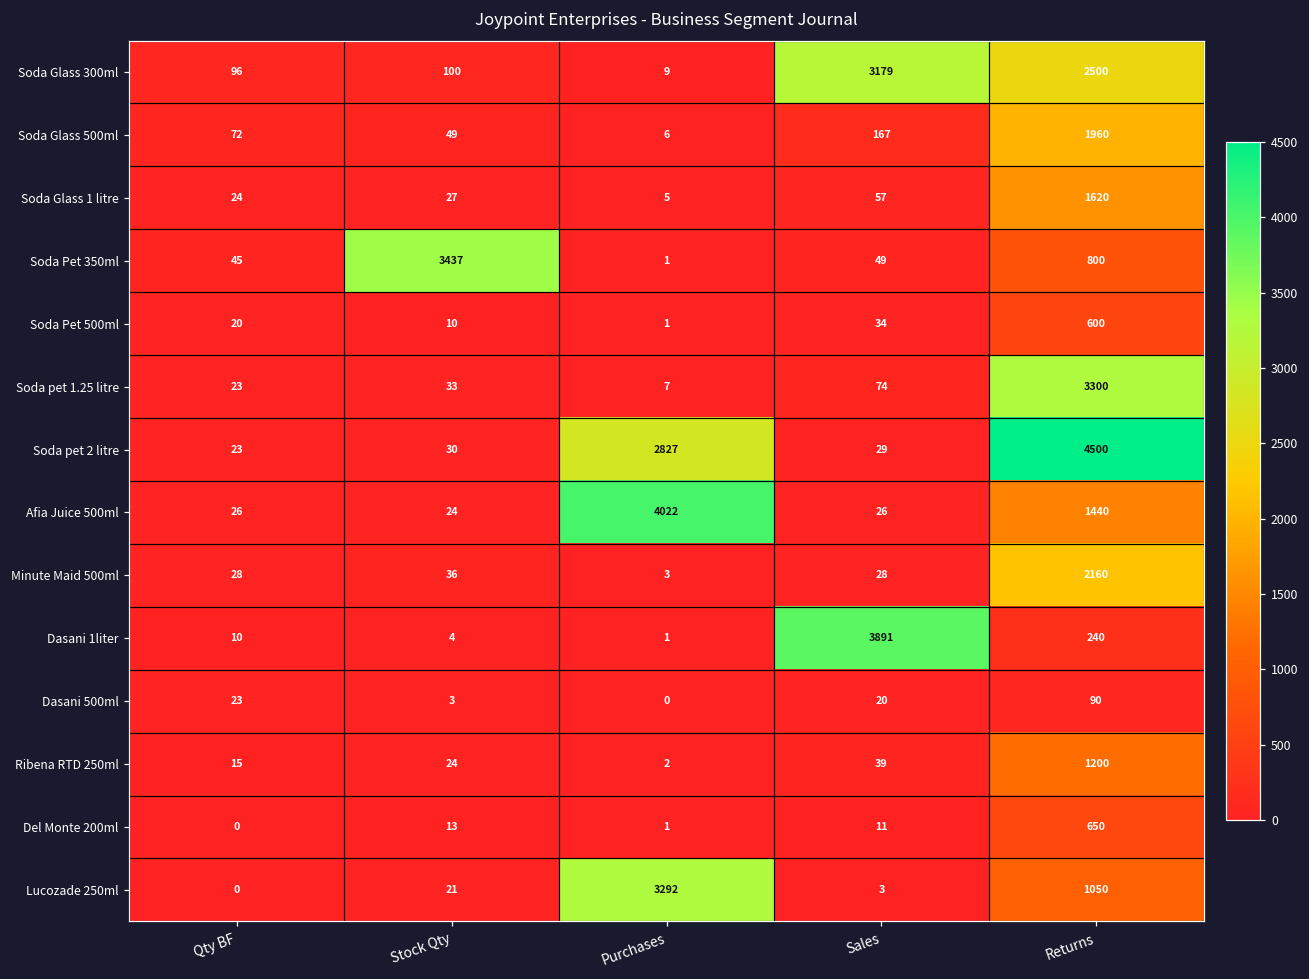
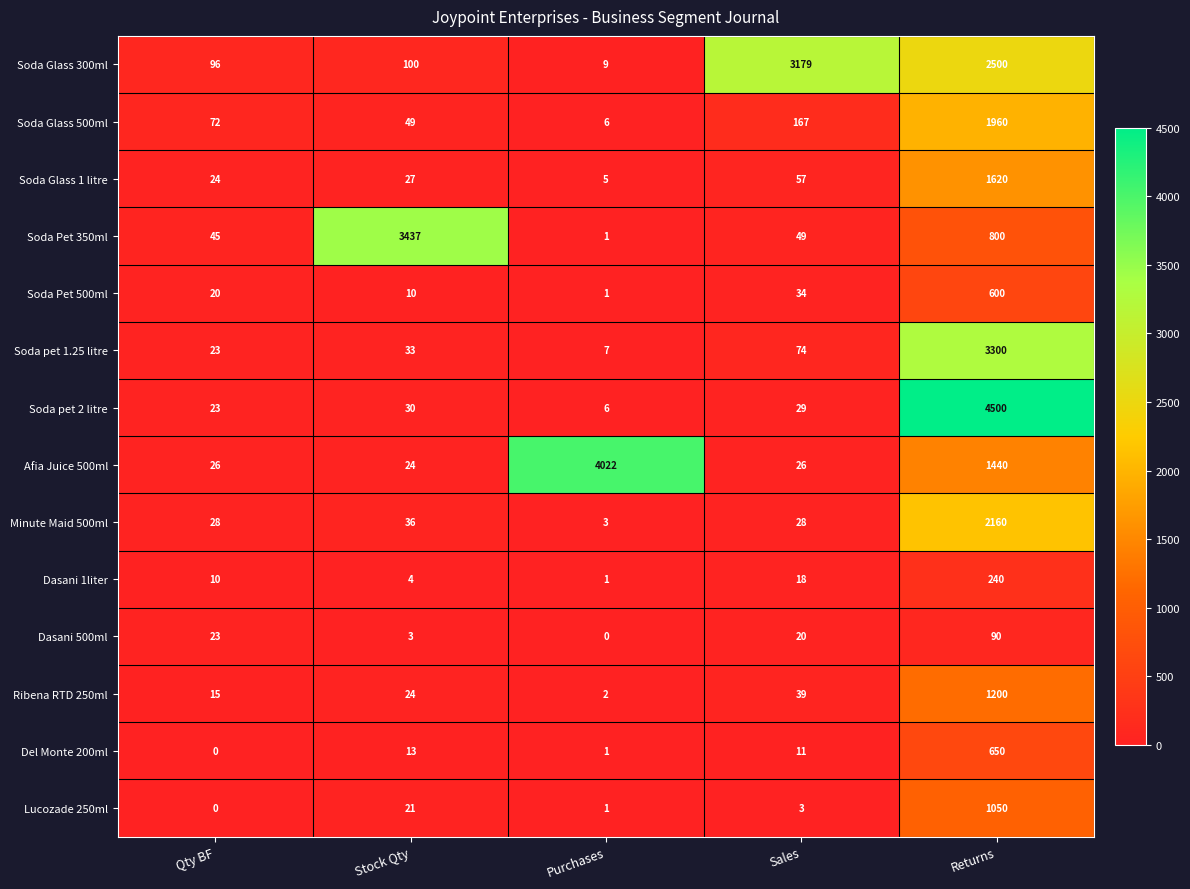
  {
    "Soda Glass 300ml": {
      "Qty BF": 96,
      "Stock Qty": 100,
      "Purchases": 9,
      "Sales": 3179,
      "Returns": 2500
    },
    "Soda Glass 500ml": {
      "Qty BF": 72,
      "Stock Qty": 49,
      "Purchases": 6,
      "Sales": 167,
      "Returns": 1960
    },
    "Soda Glass 1 litre": {
      "Qty BF": 24,
      "Stock Qty": 27,
      "Purchases": 5,
      "Sales": 57,
      "Returns": 1620
    },
    "Soda Pet 350ml": {
      "Qty BF": 45,
      "Stock Qty": 3437,
      "Purchases": 1,
      "Sales": 49,
      "Returns": 800
    },
    "Soda Pet 500ml": {
      "Qty BF": 20,
      "Stock Qty": 10,
      "Purchases": 1,
      "Sales": 34,
      "Returns": 600
    },
    "Soda pet 1.25 litre": {
      "Qty BF": 23,
      "Stock Qty": 33,
      "Purchases": 7,
      "Sales": 74,
      "Returns": 3300
    },
    "Soda pet 2 litre": {
      "Qty BF": 23,
      "Stock Qty": 30,
-     "Purchases": 2827,
+     "Purchases": 6,
      "Sales": 29,
      "Returns": 4500
    },
    "Afia Juice 500ml": {
      "Qty BF": 26,
      "Stock Qty": 24,
      "Purchases": 4022,
      "Sales": 26,
      "Returns": 1440
    },
    "Minute Maid 500ml": {
      "Qty BF": 28,
      "Stock Qty": 36,
      "Purchases": 3,
      "Sales": 28,
      "Returns": 2160
    },
    "Dasani 1liter": {
      "Qty BF": 10,
      "Stock Qty": 4,
      "Purchases": 1,
-     "Sales": 3891,
+     "Sales": 18,
      "Returns": 240
    },
    "Dasani 500ml": {
      "Qty BF": 23,
      "Stock Qty": 3,
      "Purchases": 0,
      "Sales": 20,
      "Returns": 90
    },
    "Ribena RTD 250ml": {
      "Qty BF": 15,
      "Stock Qty": 24,
      "Purchases": 2,
      "Sales": 39,
      "Returns": 1200
    },
    "Del Monte 200ml": {
      "Qty BF": 0,
      "Stock Qty": 13,
      "Purchases": 1,
      "Sales": 11,
      "Returns": 650
    },
    "Lucozade 250ml": {
      "Qty BF": 0,
      "Stock Qty": 21,
-     "Purchases": 3292,
+     "Purchases": 1,
      "Sales": 3,
      "Returns": 1050
    }
  }
